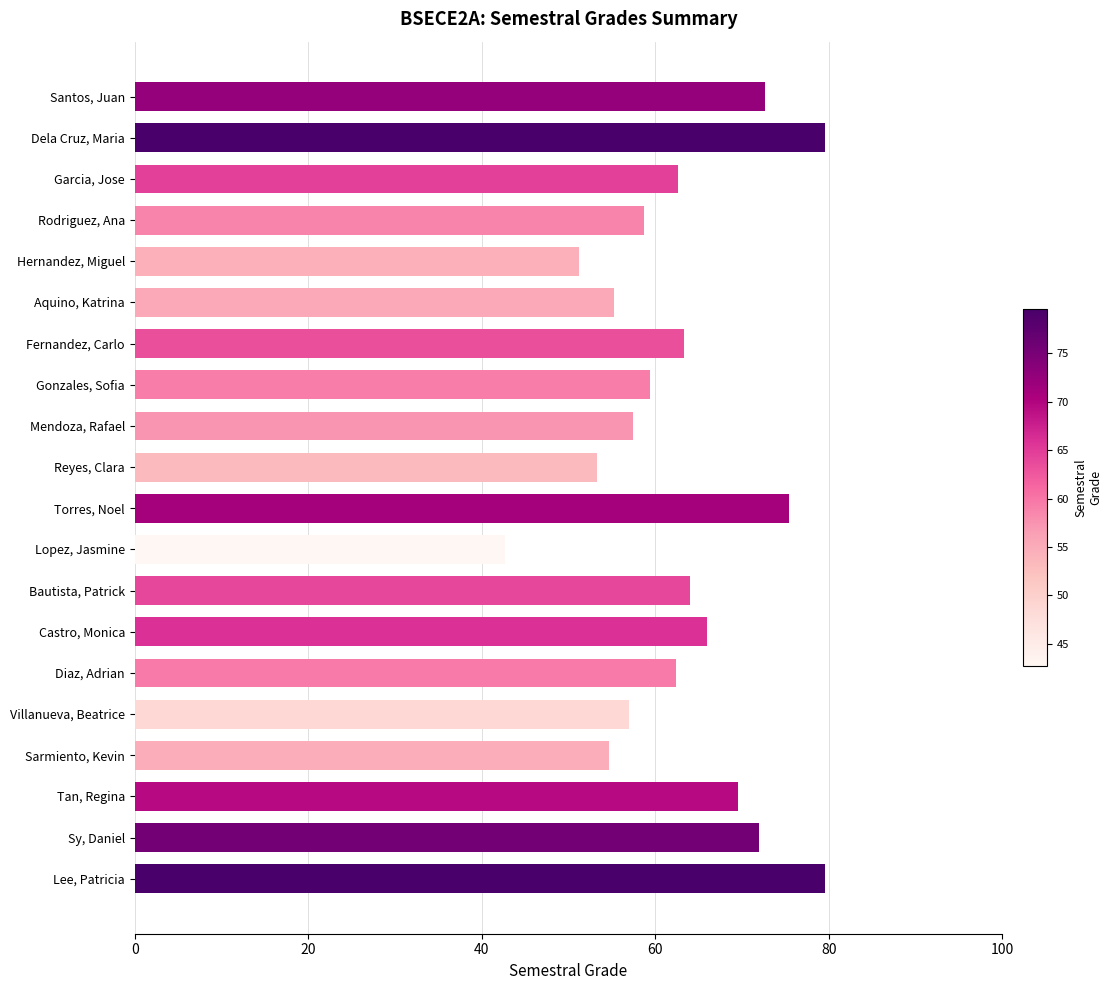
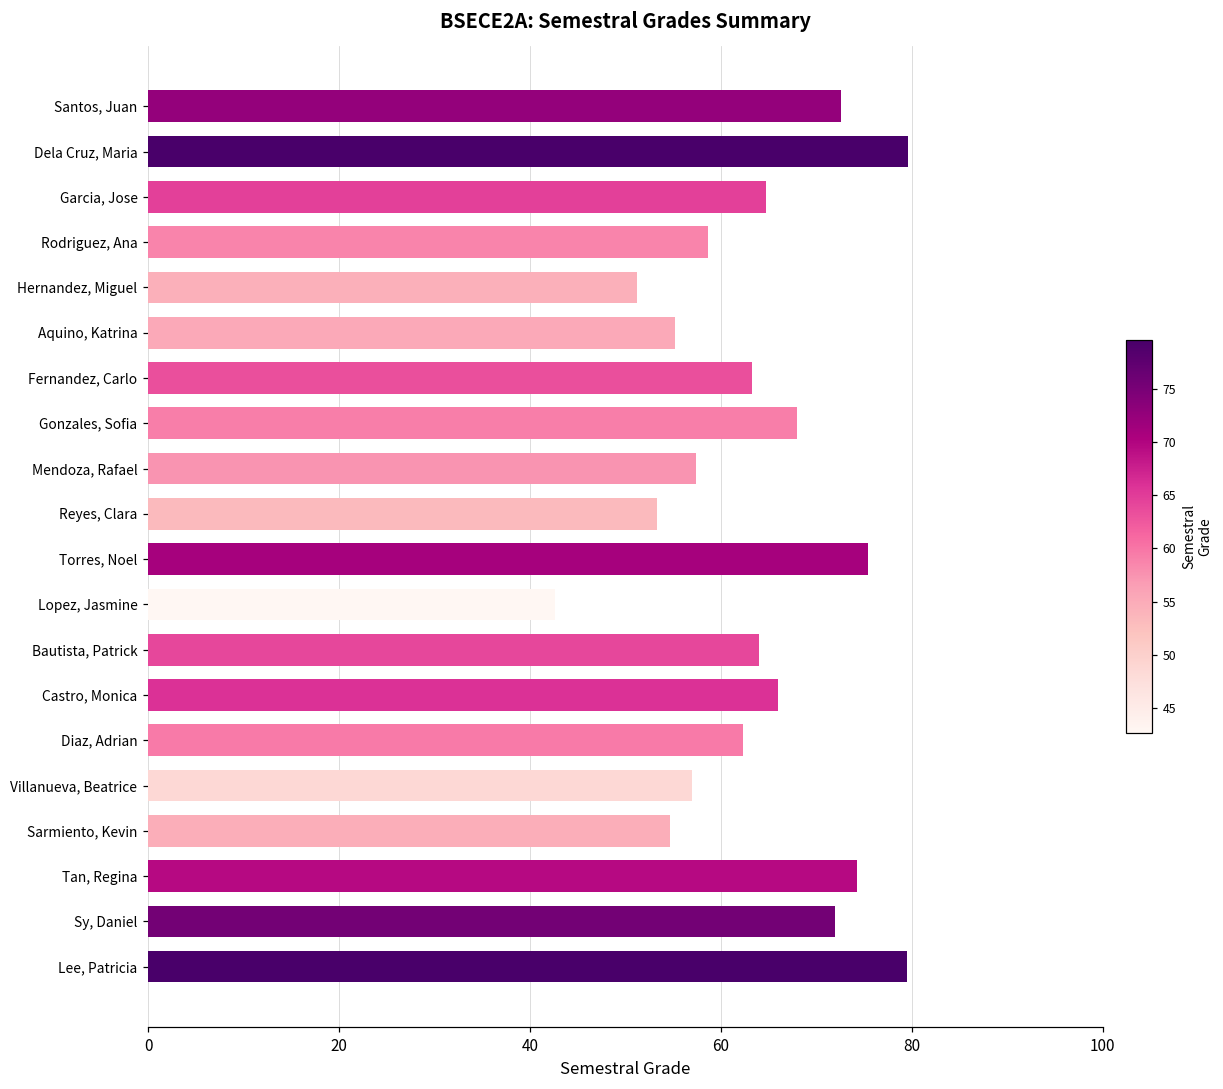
  {
    "Santos, Juan": 73,
    "Dela Cruz, Maria": 80,
-   "Garcia, Jose": 63,
+   "Garcia, Jose": 65,
    "Rodriguez, Ana": 59,
    "Hernandez, Miguel": 51,
    "Aquino, Katrina": 55,
    "Fernandez, Carlo": 63,
-   "Gonzales, Sofia": 59,
+   "Gonzales, Sofia": 68,
    "Mendoza, Rafael": 57,
    "Reyes, Clara": 53,
    "Torres, Noel": 75,
    "Lopez, Jasmine": 43,
    "Bautista, Patrick": 64,
    "Castro, Monica": 66,
    "Diaz, Adrian": 62,
    "Villanueva, Beatrice": 57,
    "Sarmiento, Kevin": 55,
-   "Tan, Regina": 69,
+   "Tan, Regina": 74,
    "Sy, Daniel": 72,
    "Lee, Patricia": 80
  }
